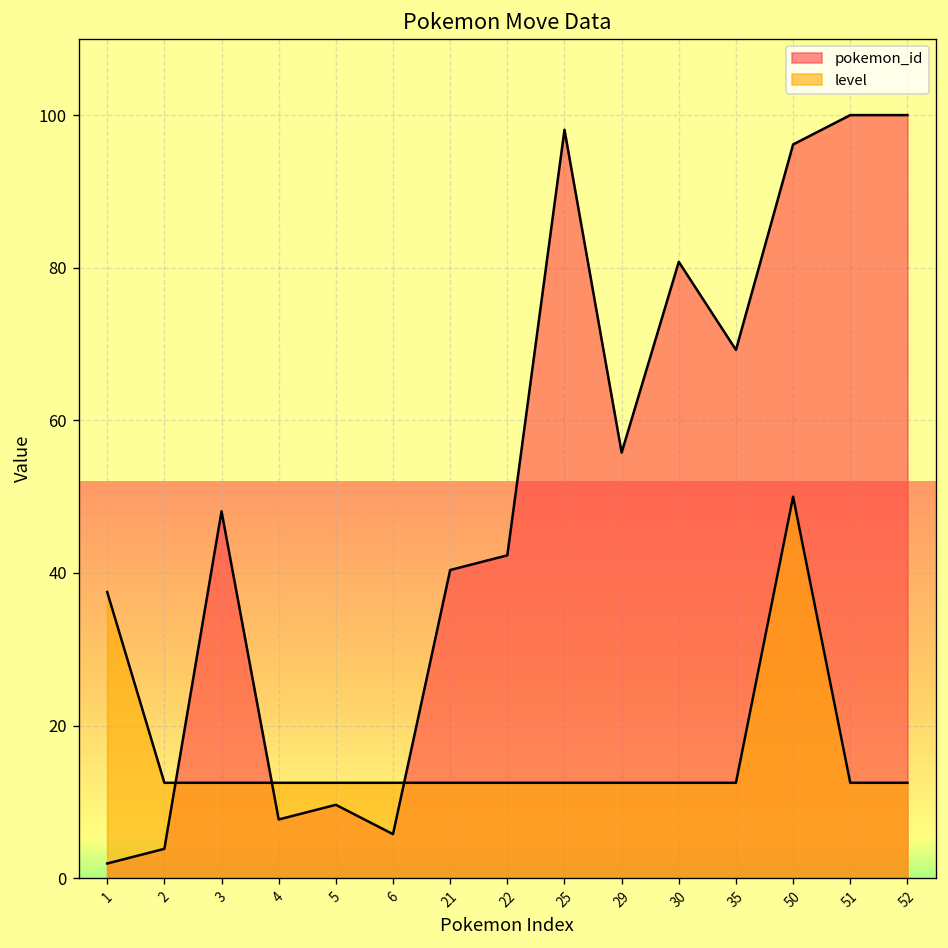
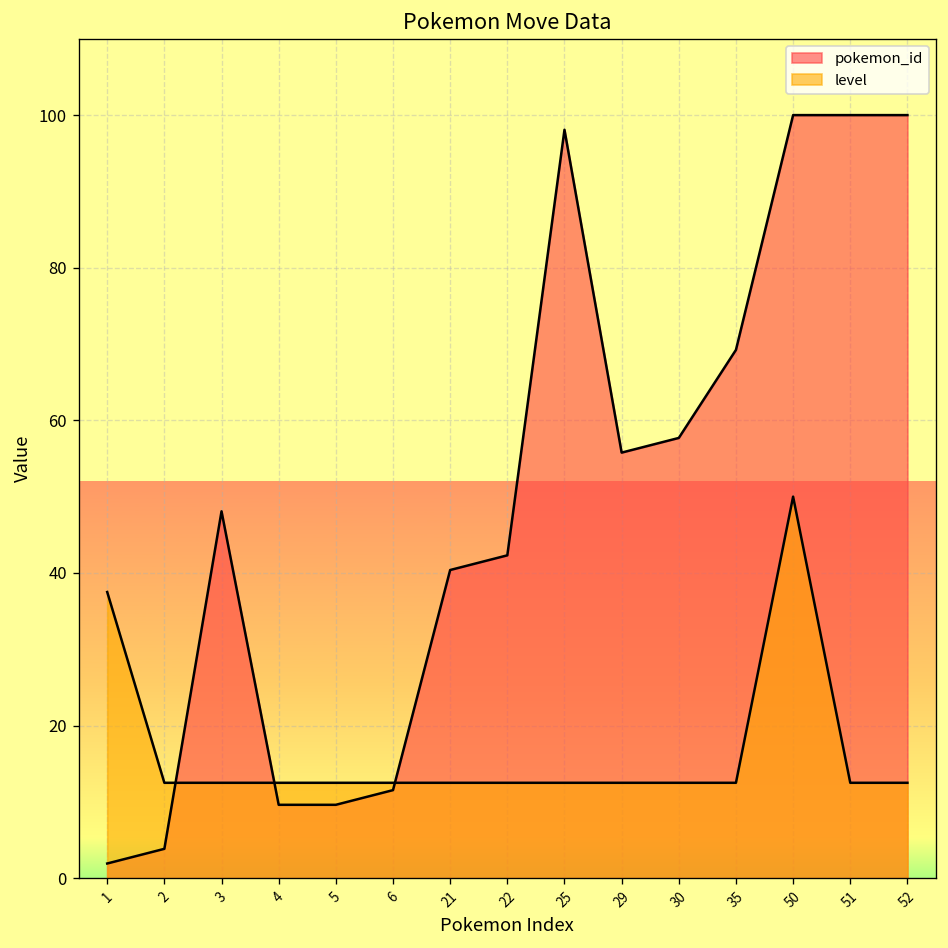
  {
    "pokemon_id": {
      "1": 2,
      "2": 4,
      "3": 48,
-     "4": 8,
+     "4": 10,
      "5": 10,
-     "6": 6,
+     "6": 12,
      "21": 40,
      "22": 42,
      "25": 98,
      "29": 56,
-     "30": 81,
+     "30": 58,
      "35": 69,
-     "50": 96,
+     "50": 100,
      "51": 100,
      "52": 100
    },
    "level": {
      "1": 38,
      "2": 13,
      "3": 13,
      "4": 13,
      "5": 13,
      "6": 13,
      "21": 13,
      "22": 13,
      "25": 13,
      "29": 13,
      "30": 13,
      "35": 13,
      "50": 50,
      "51": 13,
      "52": 13
    }
  }
